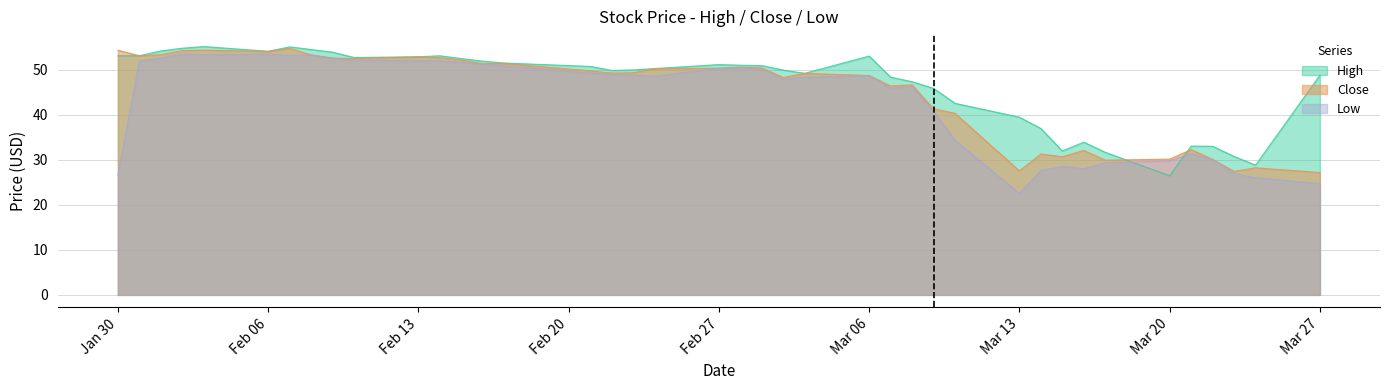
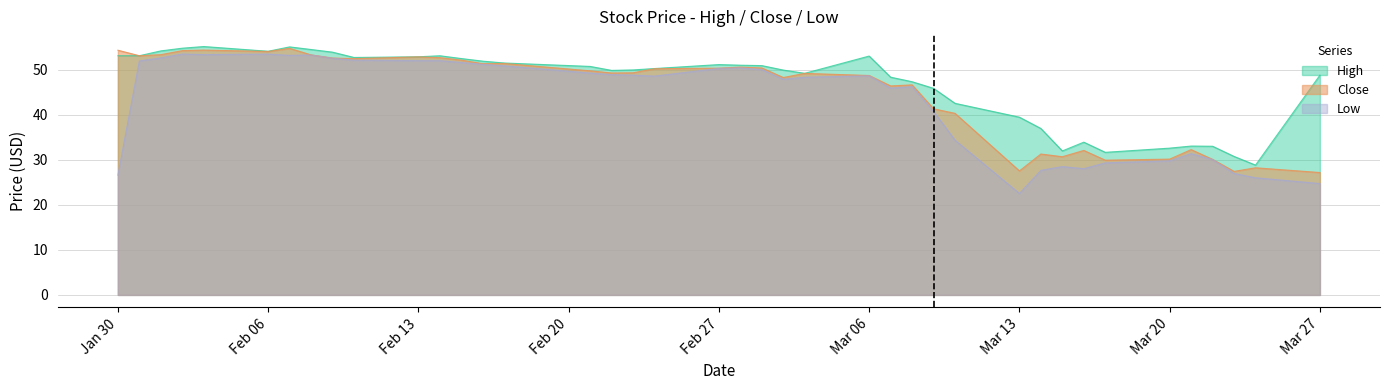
  {
    "High": {
      "Jan 30": 53,
      "Feb 27": 51,
      "Mar 06": 53,
      "Mar 13": 40,
-     "Mar 20": 26,
+     "Mar 20": 33,
      "Mar 27": 49
    },
    "Close": {
      "Jan 30": 54,
      "Mar 13": 28,
      "Mar 27": 27
    },
    "Low": {
      "Jan 30": 27,
      "Feb 06": 54,
      "Feb 13": 52,
      "Mar 13": 23,
      "Mar 27": 25
    }
  }
